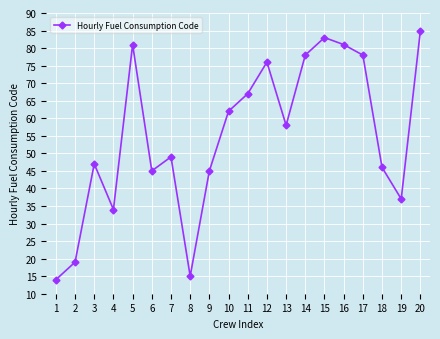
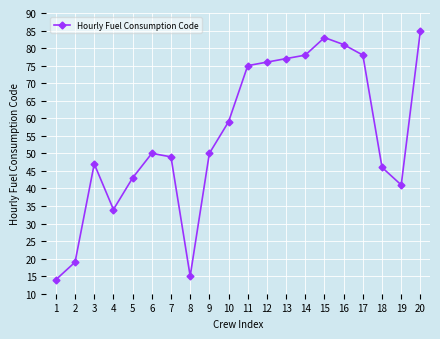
  {
    "1": 14,
    "2": 19,
    "3": 47,
    "4": 34,
-   "5": 81,
-   "6": 45,
+   "5": 43,
+   "6": 50,
    "7": 49,
    "8": 15,
-   "9": 45,
-   "10": 62,
-   "11": 67,
+   "9": 50,
+   "10": 59,
+   "11": 75,
    "12": 76,
-   "13": 58,
+   "13": 77,
    "14": 78,
    "15": 83,
    "16": 81,
    "17": 78,
    "18": 46,
-   "19": 37,
+   "19": 41,
    "20": 85
  }
